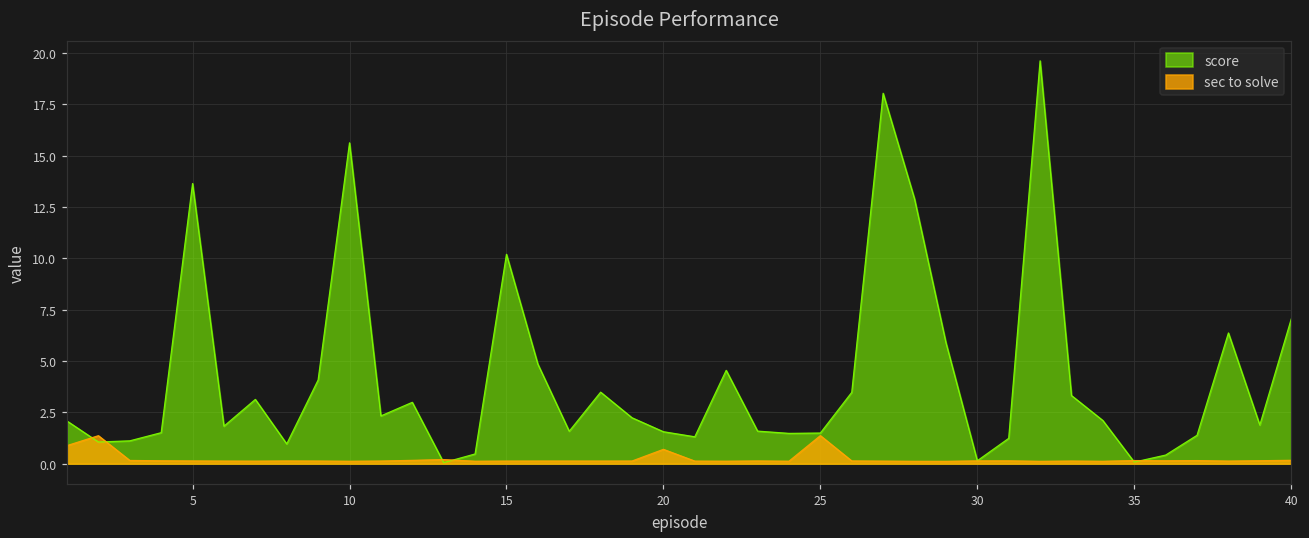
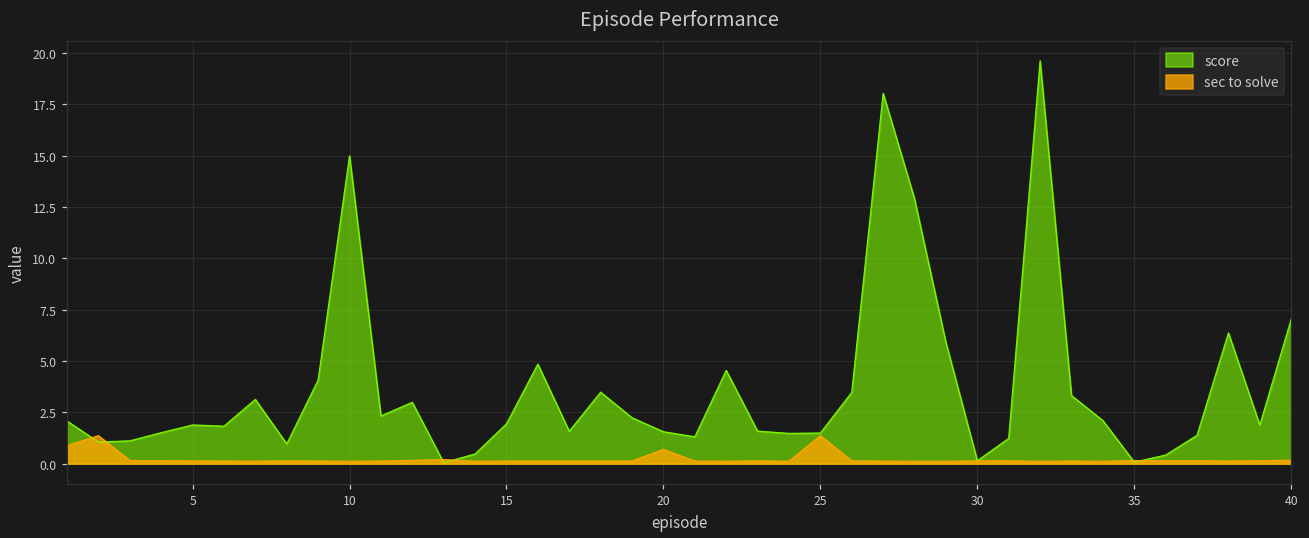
  {
    "score": {
-     "5": 13.6,
-     "10": 15.6,
-     "15": 10.2,
+     "5": 1.9,
+     "10": 15.0,
+     "15": 1.9,
      "20": 1.6,
      "40": 7.0
    },
    "sec to solve": {
      "5": 0.1,
      "10": 0.1,
      "15": 0.1,
      "20": 0.7,
      "40": 0.2
    }
  }
